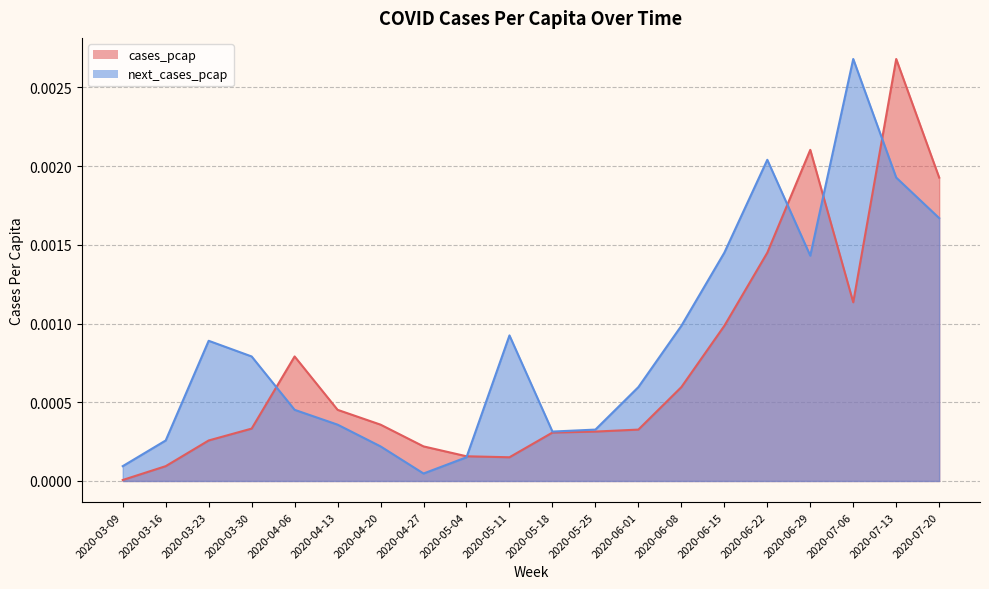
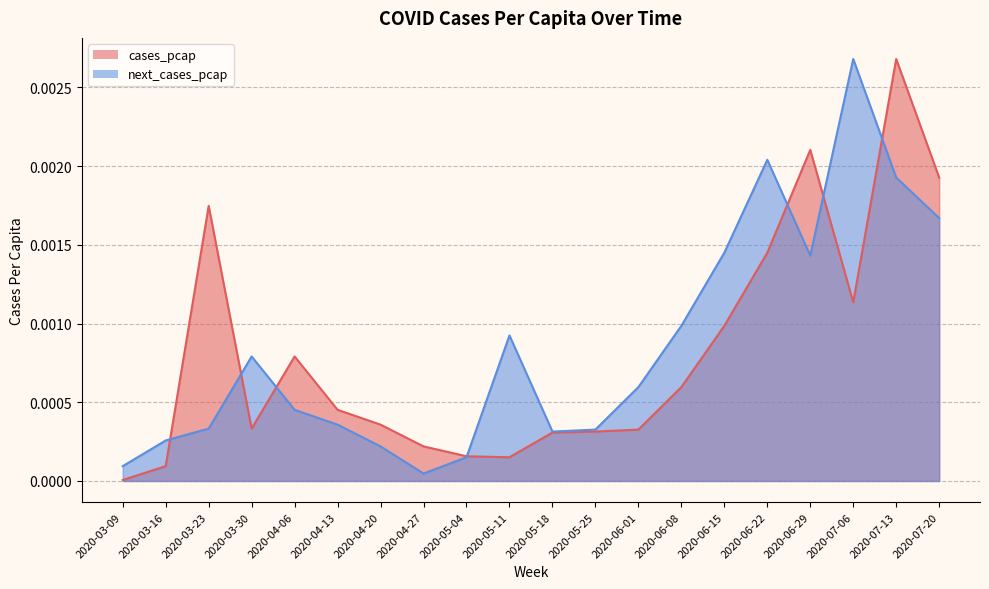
  {
    "cases_pcap": {
      "2020-03-09": 0.00001,
      "2020-03-16": 0.00009,
-     "2020-03-23": 0.00026,
+     "2020-03-23": 0.00175,
      "2020-03-30": 0.00033,
      "2020-04-06": 0.00079,
      "2020-04-13": 0.00045,
      "2020-04-20": 0.00036,
      "2020-04-27": 0.00022,
      "2020-05-11": 0.00015,
      "2020-06-01": 0.00033,
      "2020-06-08": 0.00060,
      "2020-06-15": 0.00099,
      "2020-06-22": 0.00145,
      "2020-06-29": 0.00210,
      "2020-07-06": 0.00114,
      "2020-07-13": 0.00268,
      "2020-07-20": 0.00193
    },
    "next_cases_pcap": {
      "2020-03-09": 0.00009,
      "2020-03-16": 0.00026,
-     "2020-03-23": 0.00089,
+     "2020-03-23": 0.00033,
      "2020-03-30": 0.00079,
      "2020-04-06": 0.00045,
      "2020-04-13": 0.00036,
      "2020-04-20": 0.00022,
      "2020-04-27": 0.00005,
      "2020-05-11": 0.00092,
      "2020-06-01": 0.00060,
      "2020-06-08": 0.00099,
      "2020-06-15": 0.00145,
      "2020-06-22": 0.00204,
      "2020-06-29": 0.00143,
      "2020-07-06": 0.00268,
      "2020-07-13": 0.00193,
      "2020-07-20": 0.00167
    }
  }
